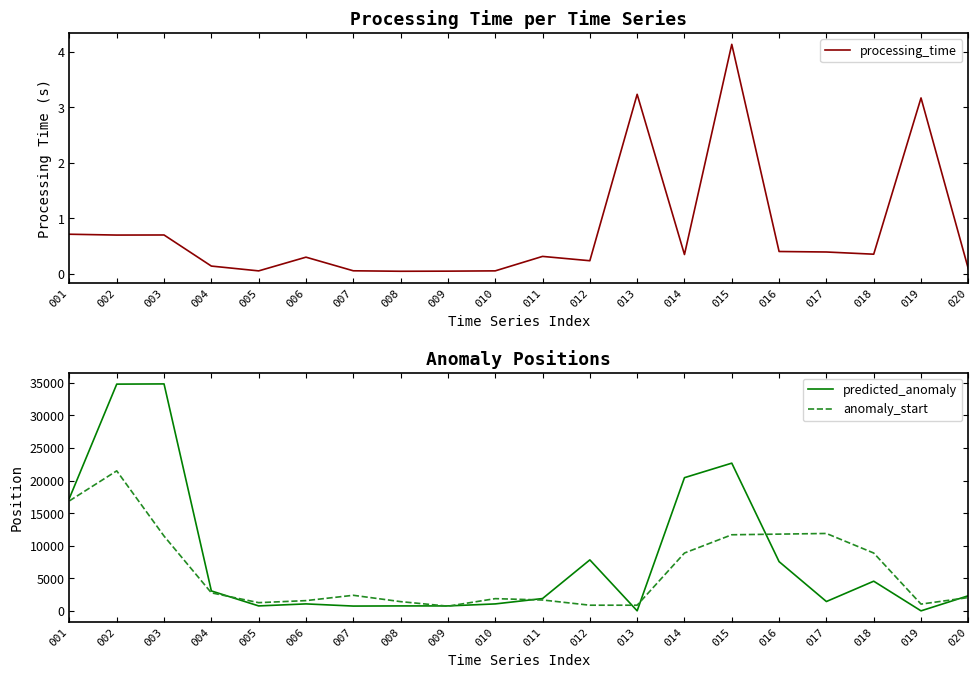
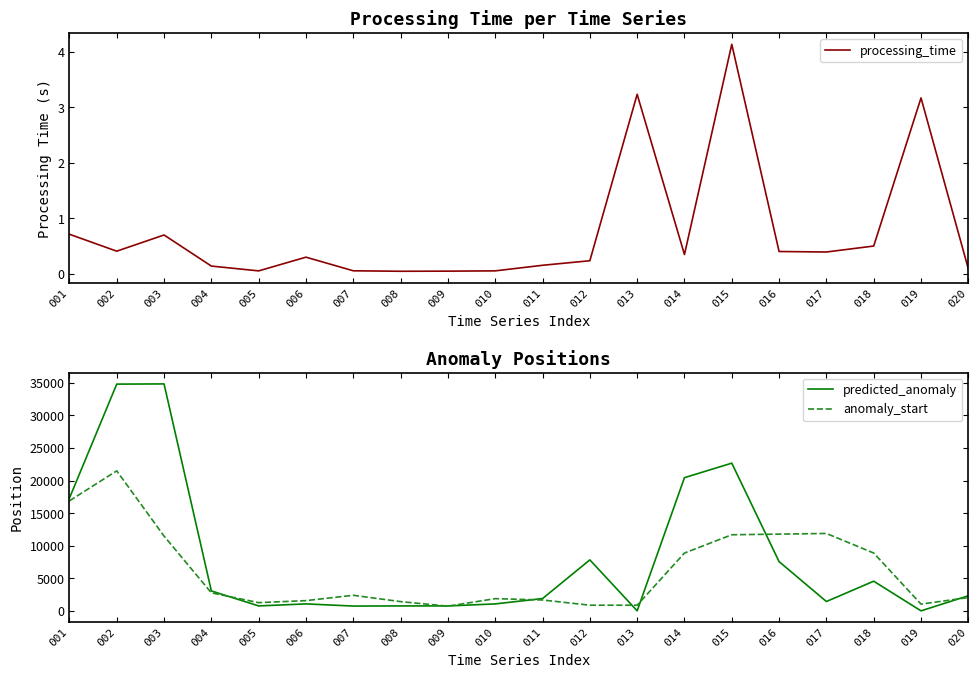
  {
    "Processing Time per Time Series": {
      "001": 0.7,
-     "002": 0.7,
+     "002": 0.4,
      "003": 0.7,
      "004": 0.1,
      "005": 0.0,
      "006": 0.3,
      "007": 0.1,
      "008": 0.0,
      "009": 0.0,
      "010": 0.1,
-     "011": 0.3,
+     "011": 0.2,
      "012": 0.2,
      "013": 3.2,
      "014": 0.3,
      "015": 4.1,
      "016": 0.4,
      "017": 0.4,
-     "018": 0.4,
+     "018": 0.5,
      "019": 3.2,
      "020": 0.1
    }
  }
